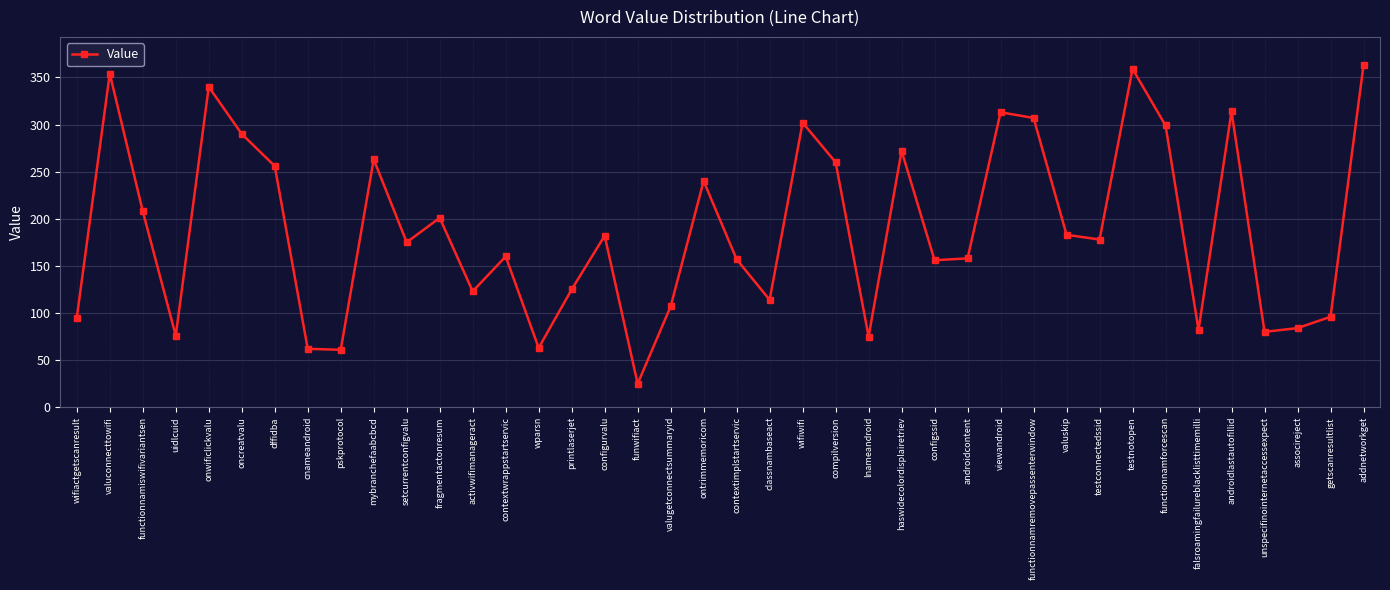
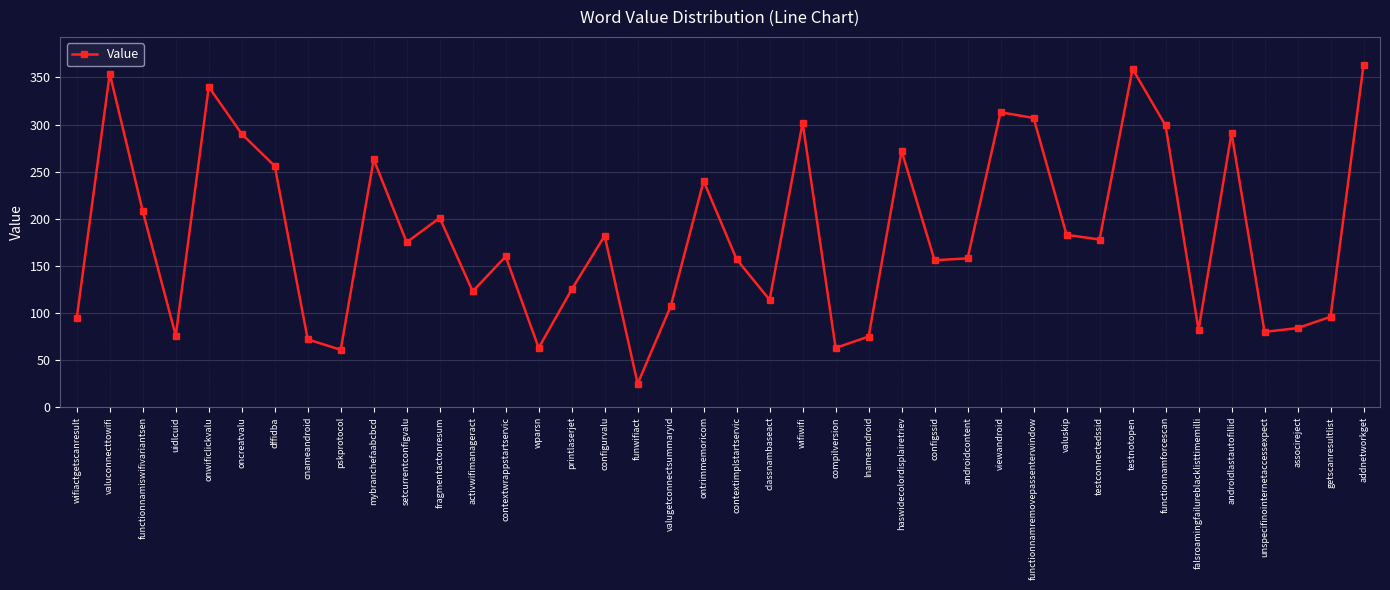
  {
    "wifiactgetscanresult": 100,
    "valuconnecttowifi": 350,
    "functionnamiswifivariantsen": 210,
    "uidlcuid": 80,
    "onwificlickvalu": 340,
    "oncreatvalu": 290,
    "dffidba": 260,
-   "cnameandroid": 60,
+   "cnameandroid": 70,
    "pskprotocol": 60,
    "mybranchefaabcbcd": 260,
    "setcurrentconfigvalu": 180,
    "fragmentactonresum": 200,
    "activwifimanageract": 120,
    "contextwrappstartservic": 160,
    "wparsn": 60,
    "printlaserjet": 130,
    "configurvalu": 180,
    "funwifiact": 30,
    "valugetconnectsummaryid": 110,
    "ontrimmemoricom": 240,
    "contextimplstartservic": 160,
    "classnambaseact": 110,
    "wifiwifi": 300,
-   "compilversion": 260,
+   "compilversion": 60,
    "lnameandroid": 80,
    "haswidecolordisplairetriev": 270,
    "configssid": 160,
    "androidcontent": 160,
    "viewandroid": 310,
    "functionnamremovepassenterwindow": 310,
    "valuskip": 180,
    "testconnectedssid": 180,
    "testnotopen": 360,
    "functionnamforcescan": 300,
    "falsroamingfailureblacklisttimemilli": 80,
-   "androidlastautofillid": 310,
+   "androidlastautofillid": 290,
    "unspecifinointernetaccessexpect": 80,
    "associreject": 80,
    "getscanresultlist": 100,
    "addnetworkget": 360
  }
